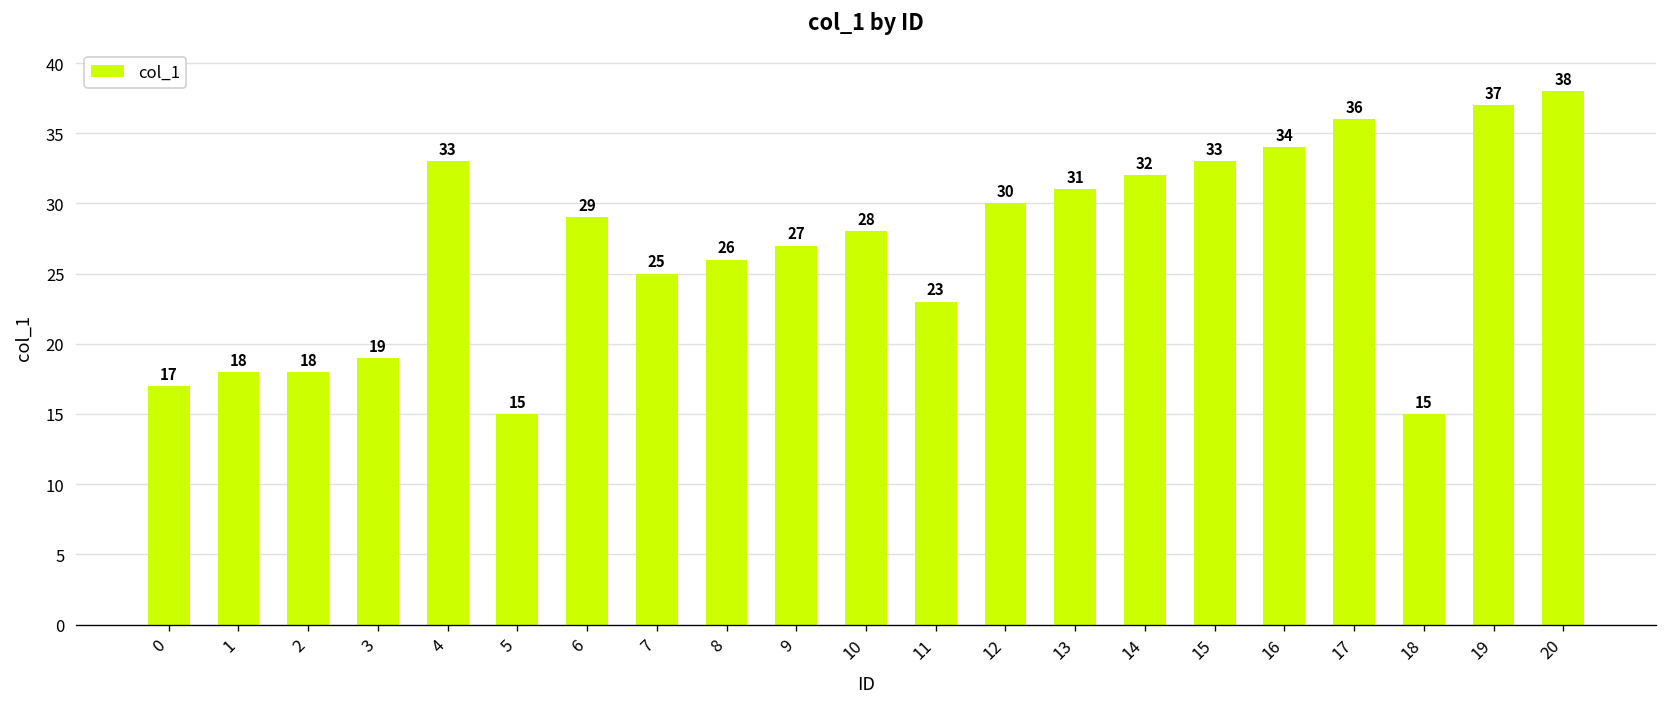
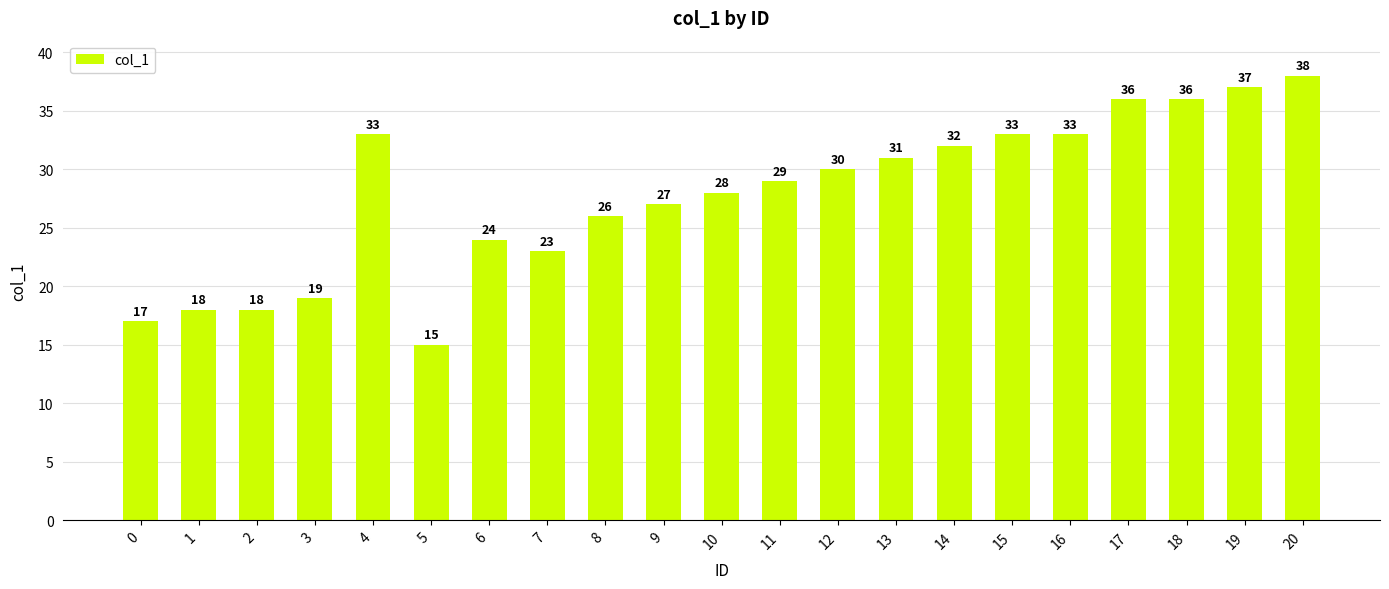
  {
    "0": 17,
    "1": 18,
    "2": 18,
    "3": 19,
    "4": 33,
    "5": 15,
-   "6": 29,
-   "7": 25,
+   "6": 24,
+   "7": 23,
    "8": 26,
    "9": 27,
    "10": 28,
-   "11": 23,
+   "11": 29,
    "12": 30,
    "13": 31,
    "14": 32,
    "15": 33,
-   "16": 34,
+   "16": 33,
    "17": 36,
-   "18": 15,
+   "18": 36,
    "19": 37,
    "20": 38
  }
